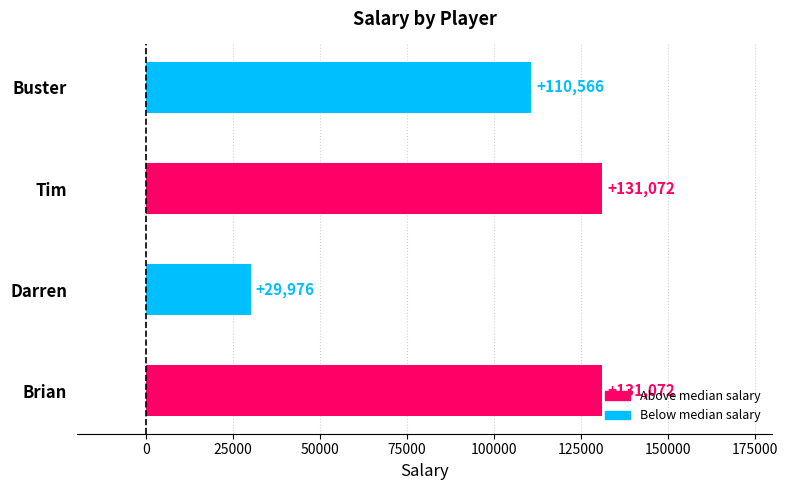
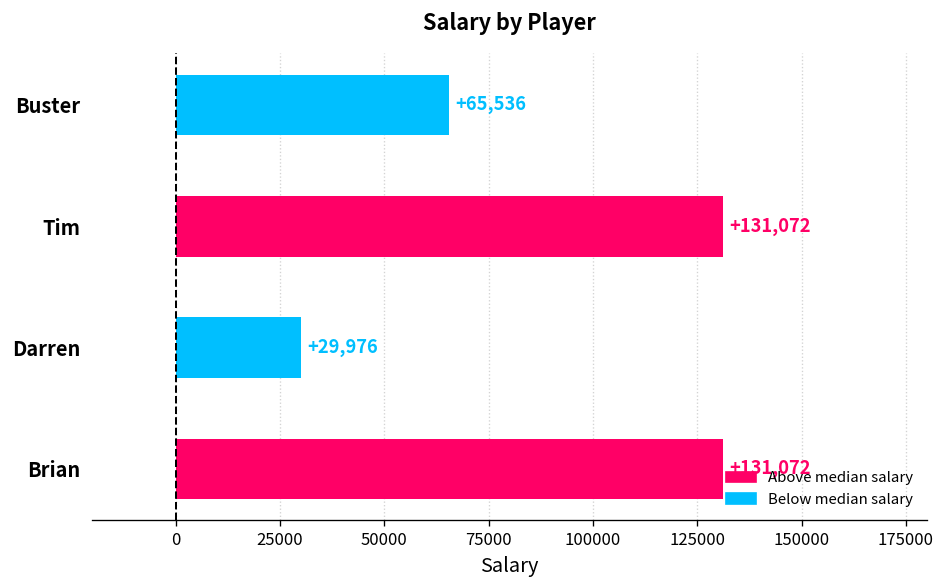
  {
-   "Buster": "+110,566",
+   "Buster": "+65,536",
    "Tim": "+131,072",
    "Darren": "+29,976",
    "Brian": "+131,072"
  }
